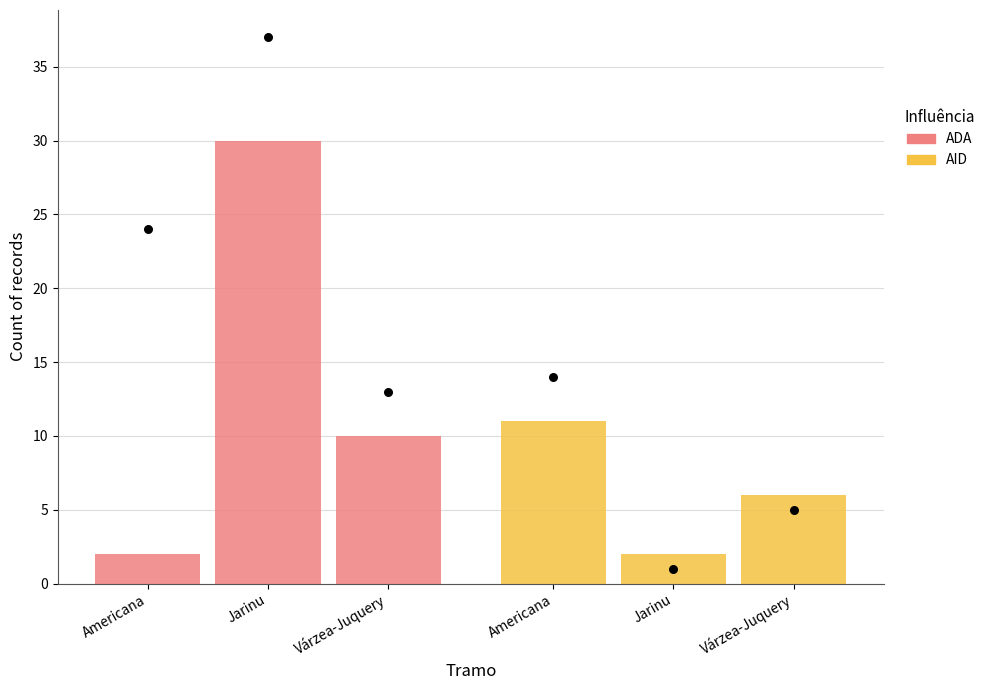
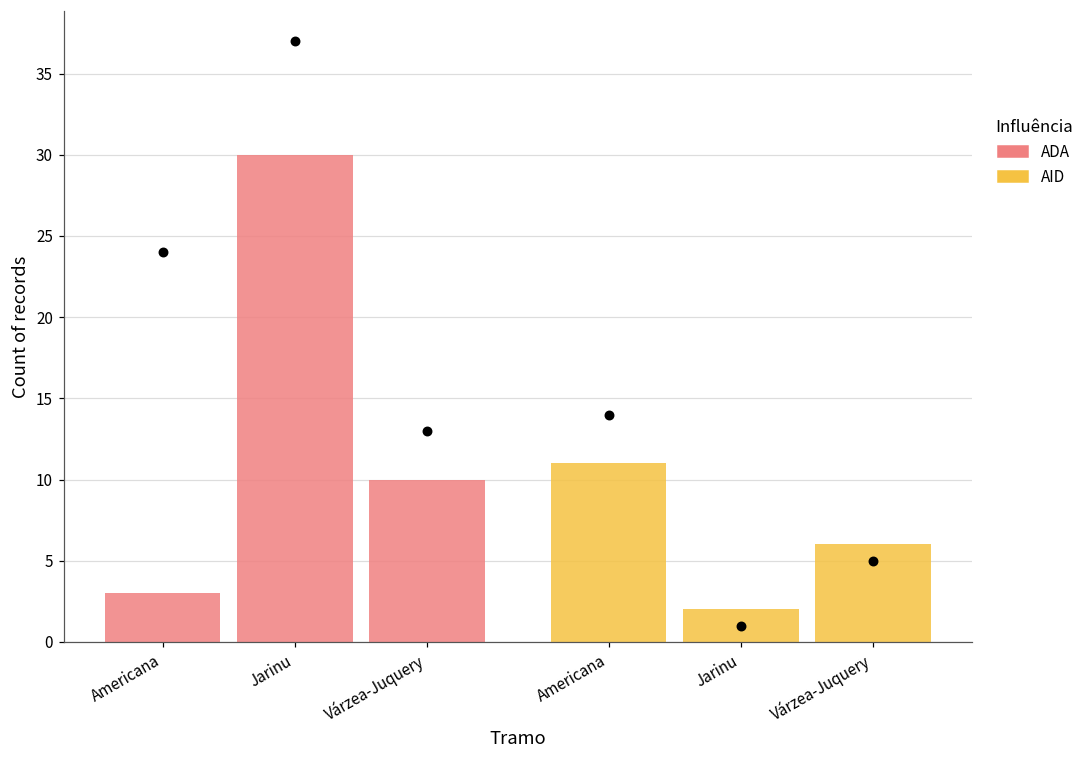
  {
    "ADA": {
-     "Americana": 2,
+     "Americana": 3,
      "Jarinu": 30,
      "Várzea-Juquery": 10
    },
    "AID": {
      "Americana": 11,
      "Jarinu": 2,
      "Várzea-Juquery": 6
    }
  }
